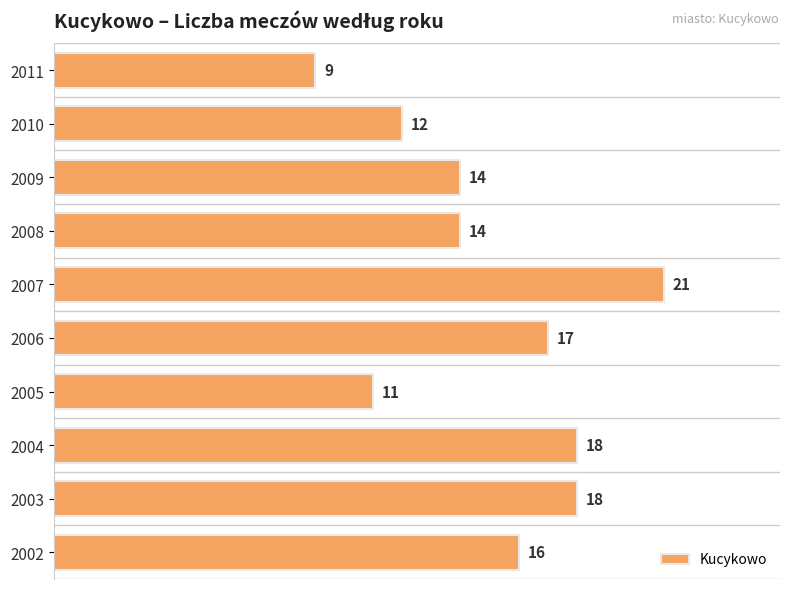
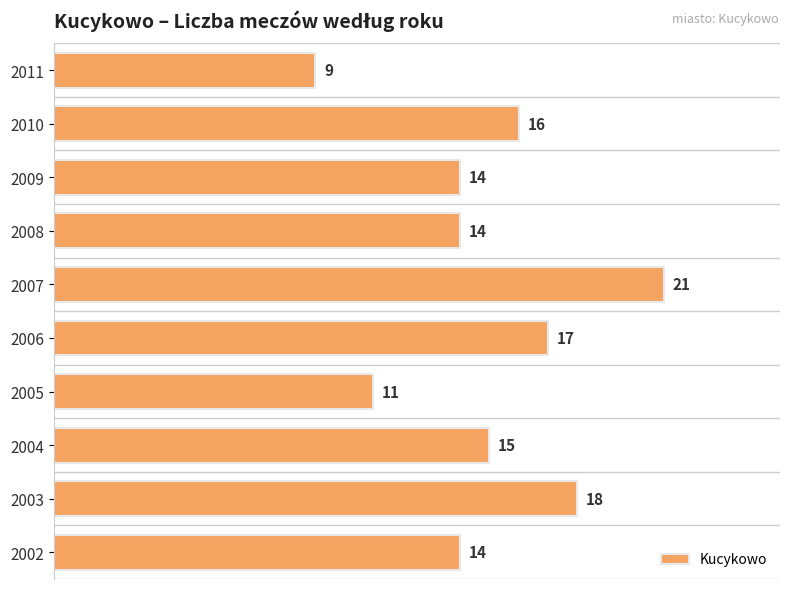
  {
    "2011": 9,
-   "2010": 12,
+   "2010": 16,
    "2009": 14,
    "2008": 14,
    "2007": 21,
    "2006": 17,
    "2005": 11,
-   "2004": 18,
+   "2004": 15,
    "2003": 18,
-   "2002": 16
+   "2002": 14
  }
